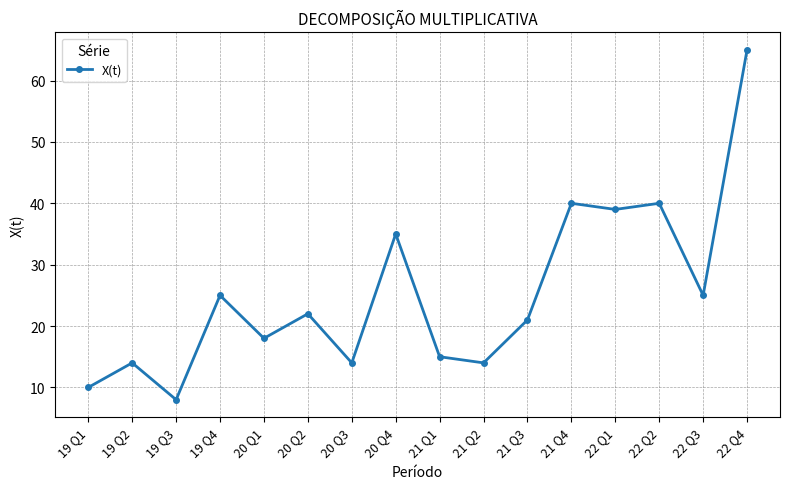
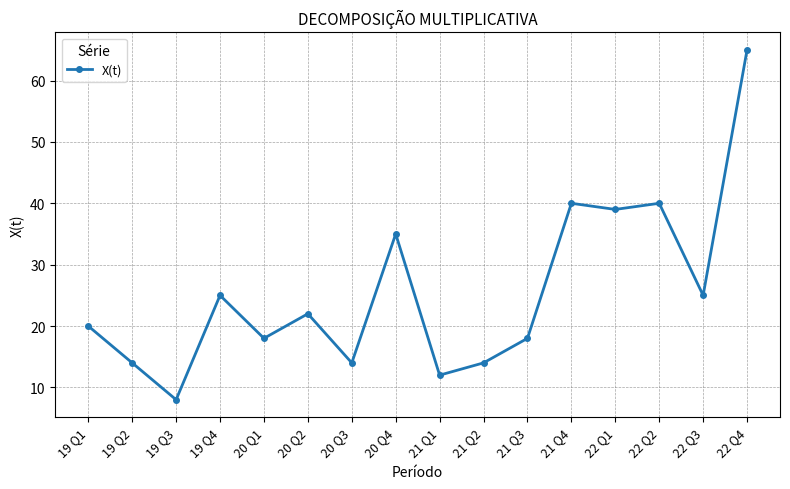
  {
-   "19 Q1": 10,
+   "19 Q1": 20,
    "19 Q2": 14,
    "19 Q3": 8,
    "19 Q4": 25,
    "20 Q1": 18,
    "20 Q2": 22,
    "20 Q3": 14,
    "20 Q4": 35,
-   "21 Q1": 15,
+   "21 Q1": 12,
    "21 Q2": 14,
-   "21 Q3": 21,
+   "21 Q3": 18,
    "21 Q4": 40,
    "22 Q1": 39,
    "22 Q2": 40,
    "22 Q3": 25,
    "22 Q4": 65
  }
